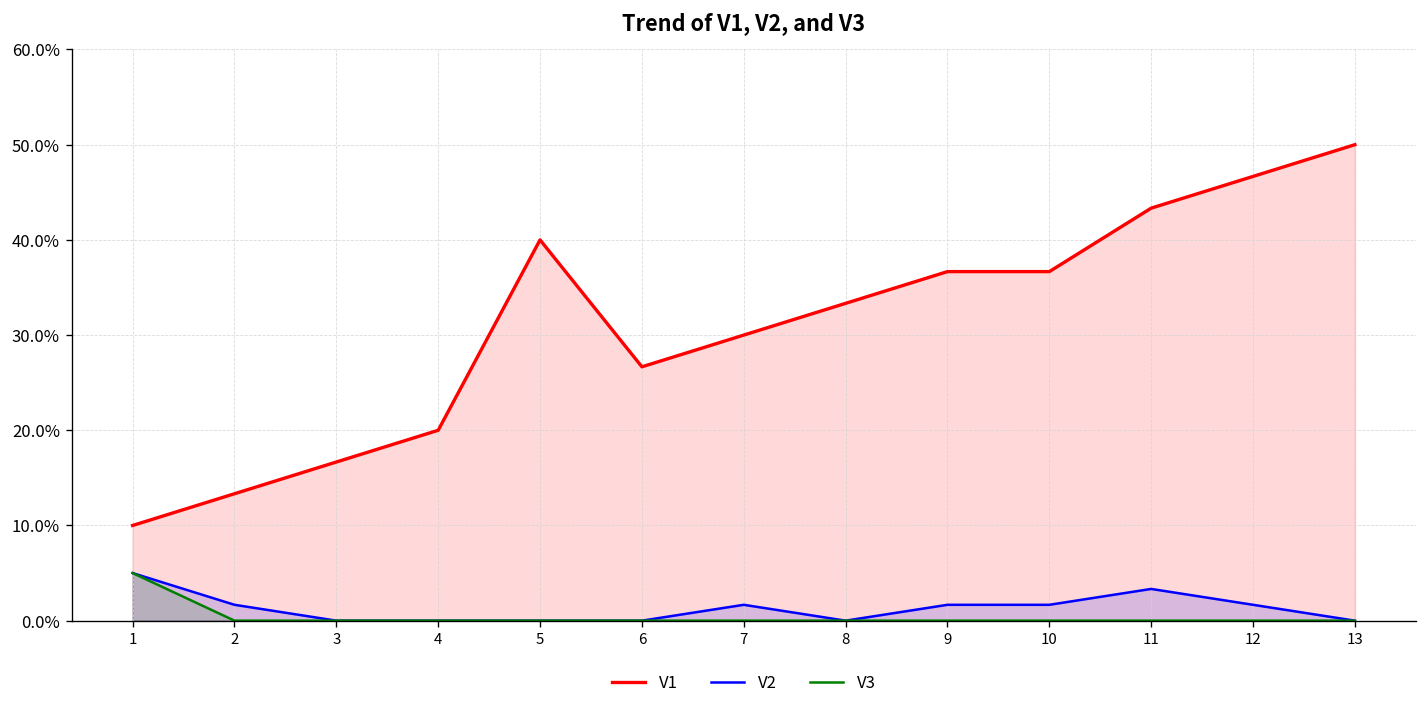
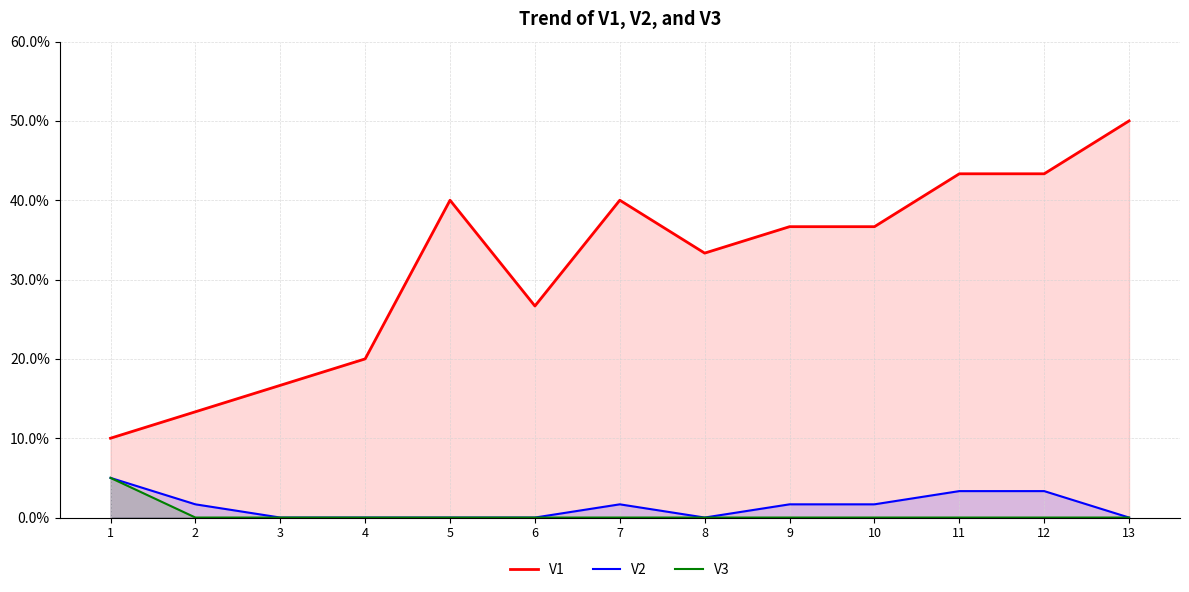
  {
    "V1": {
      "1": "10%",
      "2": "13%",
      "3": "17%",
      "4": "20%",
      "5": "40%",
      "6": "27%",
-     "7": "30%",
+     "7": "40%",
      "8": "33%",
      "9": "37%",
      "10": "37%",
      "11": "43%",
-     "12": "47%",
+     "12": "43%",
      "13": "50%"
    },
    "V2": {
      "2": "2%",
      "7": "2%",
      "9": "2%",
      "10": "2%",
      "11": "3%",
-     "12": "2%"
+     "12": "3%"
    },
    "V3": {
      "2": "0%",
      "7": "0%",
      "9": "0%",
      "10": "0%",
      "11": "0%",
      "12": "0%"
    }
  }
